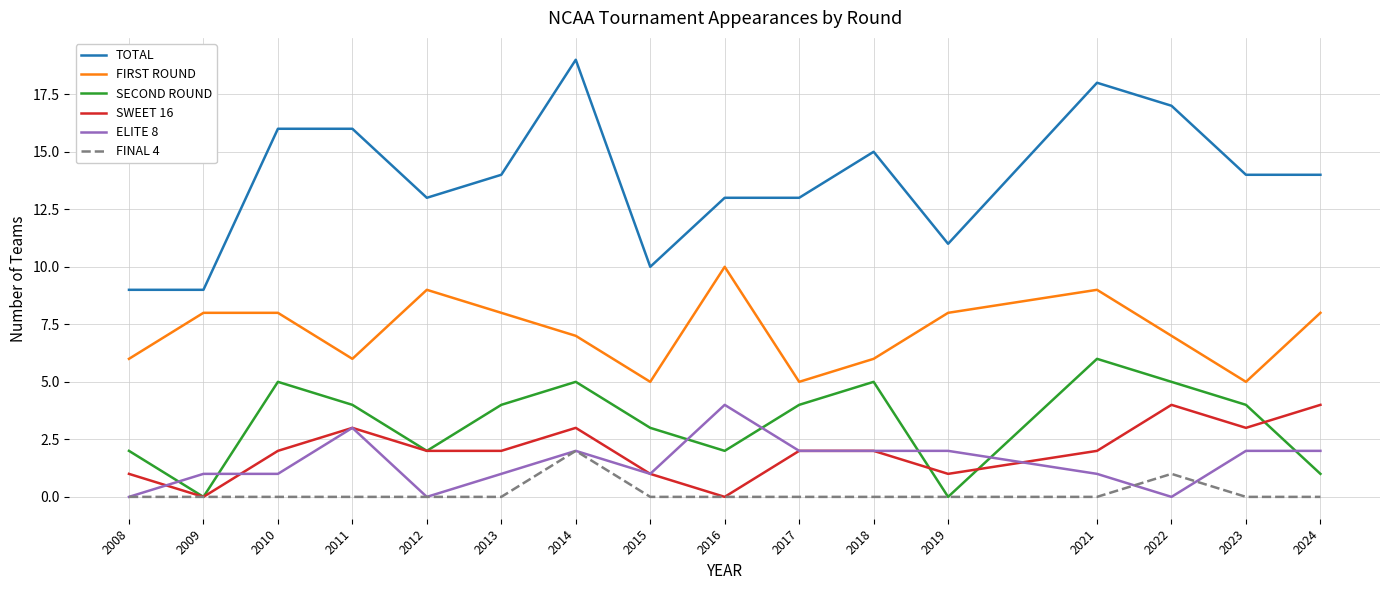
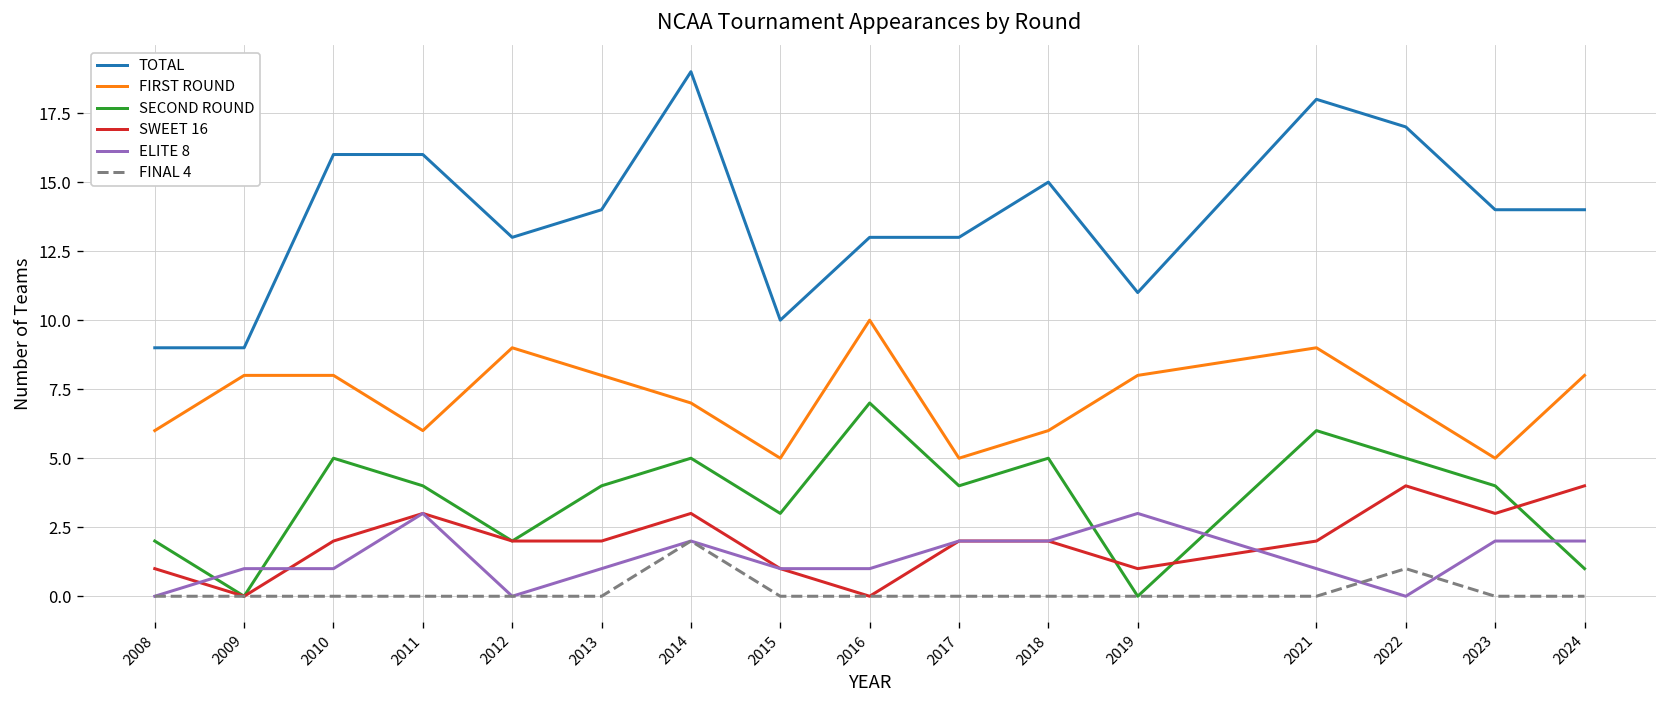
  {
    "TOTAL": {
      "2008": 9,
      "2009": 9,
      "2010": 16,
      "2011": 16,
      "2012": 13,
      "2013": 14,
      "2014": 19,
      "2015": 10,
      "2016": 13,
      "2017": 13,
      "2018": 15,
      "2019": 11,
      "2021": 18,
      "2022": 17,
      "2023": 14,
      "2024": 14
    },
    "FIRST ROUND": {
      "2008": 6,
      "2009": 8,
      "2010": 8,
      "2011": 6,
      "2012": 9,
      "2013": 8,
      "2014": 7,
      "2015": 5,
      "2016": 10,
      "2017": 5,
      "2018": 6,
      "2019": 8,
      "2021": 9,
      "2022": 7,
      "2023": 5,
      "2024": 8
    },
    "SECOND ROUND": {
      "2008": 2,
      "2010": 5,
      "2011": 4,
      "2013": 4,
      "2014": 5,
      "2015": 3,
-     "2016": 2,
+     "2016": 7,
      "2017": 4,
      "2018": 5,
      "2021": 6,
      "2022": 5,
      "2023": 4,
      "2024": 1
    },
    "SWEET 16": {
      "2008": 1,
      "2010": 2,
      "2013": 2,
      "2014": 3,
      "2019": 1,
      "2021": 2,
      "2022": 4,
      "2023": 3,
      "2024": 4
    },
    "ELITE 8": {
      "2009": 1,
      "2010": 1,
      "2013": 1,
-     "2016": 4,
-     "2019": 2,
+     "2016": 1,
+     "2019": 3,
      "2021": 1,
      "2022": 0,
      "2023": 2,
      "2024": 2
    },
    "FINAL 4": {
      "2010": 0,
      "2011": 0,
      "2013": 0,
      "2015": 0,
      "2017": 0,
      "2018": 0,
      "2021": 0,
      "2022": 1,
      "2023": 0,
      "2024": 0
    }
  }
